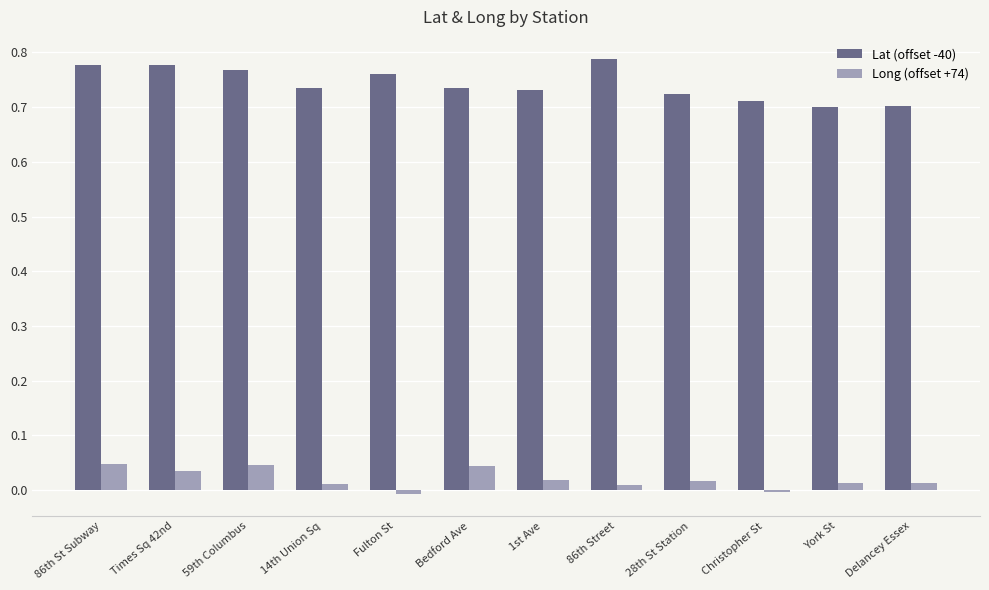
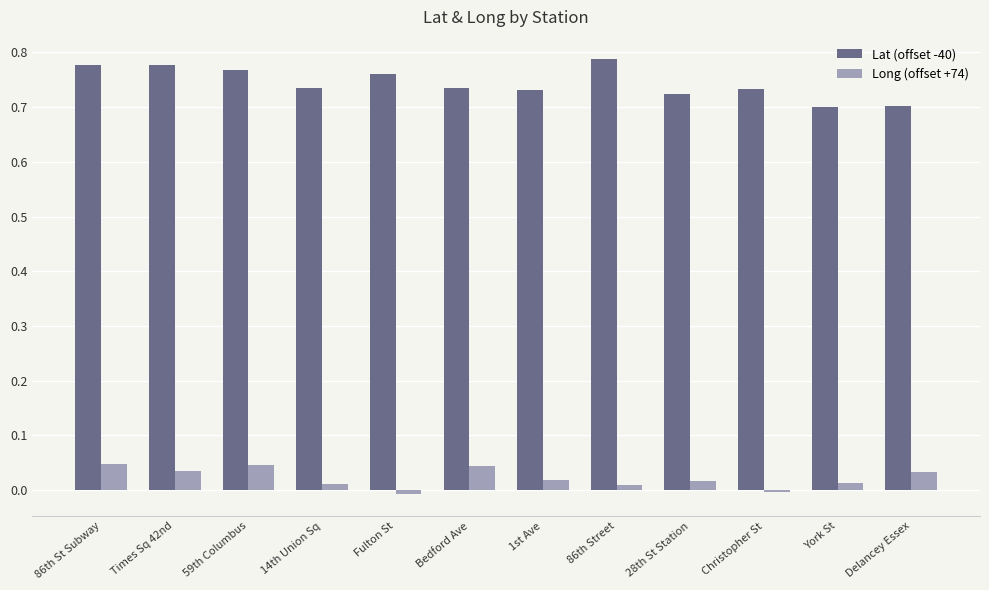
  {
    "Lat (offset -40)": {
      "86th St Subway": 0.78,
      "Times Sq 42nd": 0.78,
      "59th Columbus": 0.77,
      "14th Union Sq": 0.73,
      "Fulton St": 0.76,
      "Bedford Ave": 0.74,
      "1st Ave": 0.73,
      "86th Street": 0.79,
      "28th St Station": 0.72,
-     "Christopher St": 0.71,
+     "Christopher St": 0.73,
      "York St": 0.70,
      "Delancey Essex": 0.70
    },
    "Long (offset +74)": {
      "86th St Subway": 0.05,
      "Times Sq 42nd": 0.04,
      "59th Columbus": 0.05,
      "14th Union Sq": 0.01,
      "Fulton St": -0.01,
      "Bedford Ave": 0.04,
      "1st Ave": 0.02,
      "86th Street": 0.01,
      "28th St Station": 0.02,
      "York St": 0.01,
-     "Delancey Essex": 0.01
+     "Delancey Essex": 0.03
    }
  }
